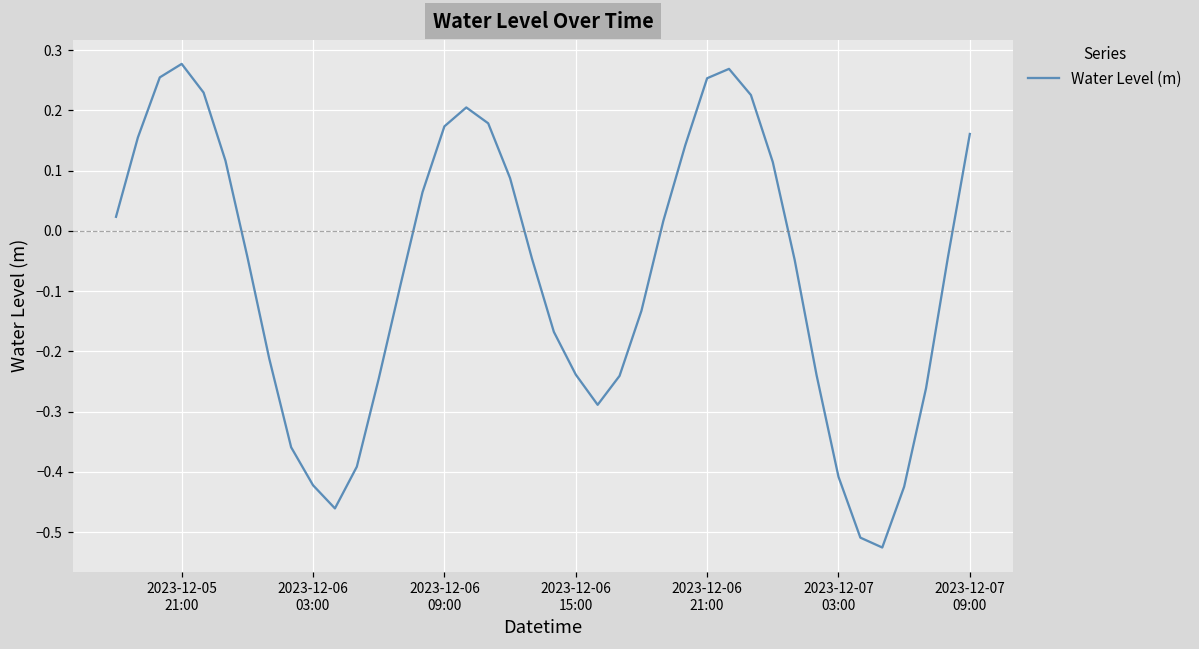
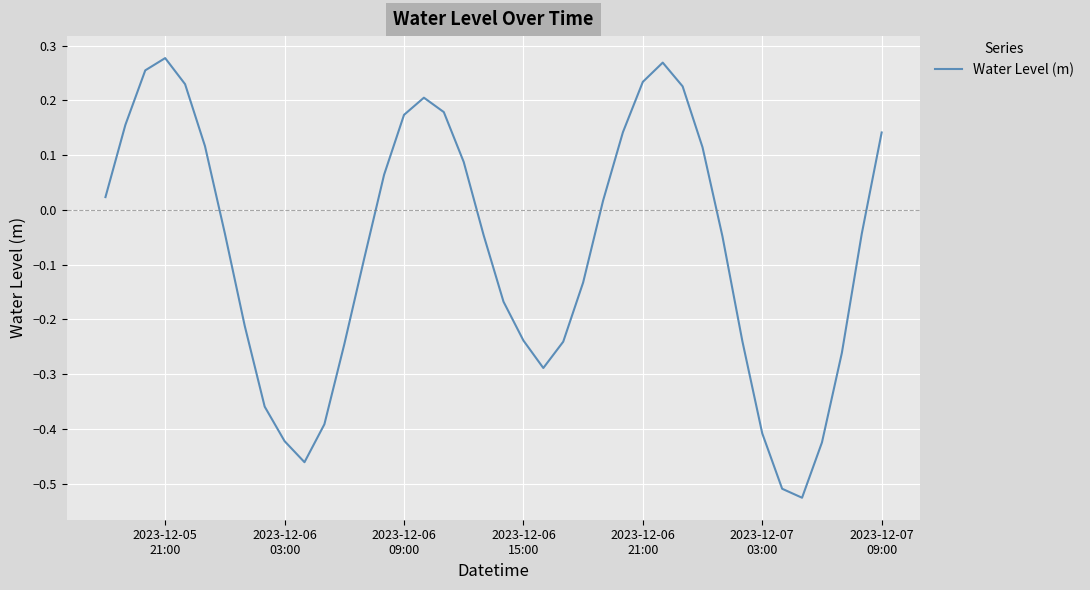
  {
    "2023-12-05 21:00": 0.28,
    "2023-12-06 03:00": -0.42,
    "2023-12-06 09:00": 0.17,
    "2023-12-06 15:00": -0.24,
-   "2023-12-06 21:00": 0.25,
+   "2023-12-06 21:00": 0.23,
    "2023-12-07 03:00": -0.41,
-   "2023-12-07 09:00": 0.16
+   "2023-12-07 09:00": 0.14
  }
